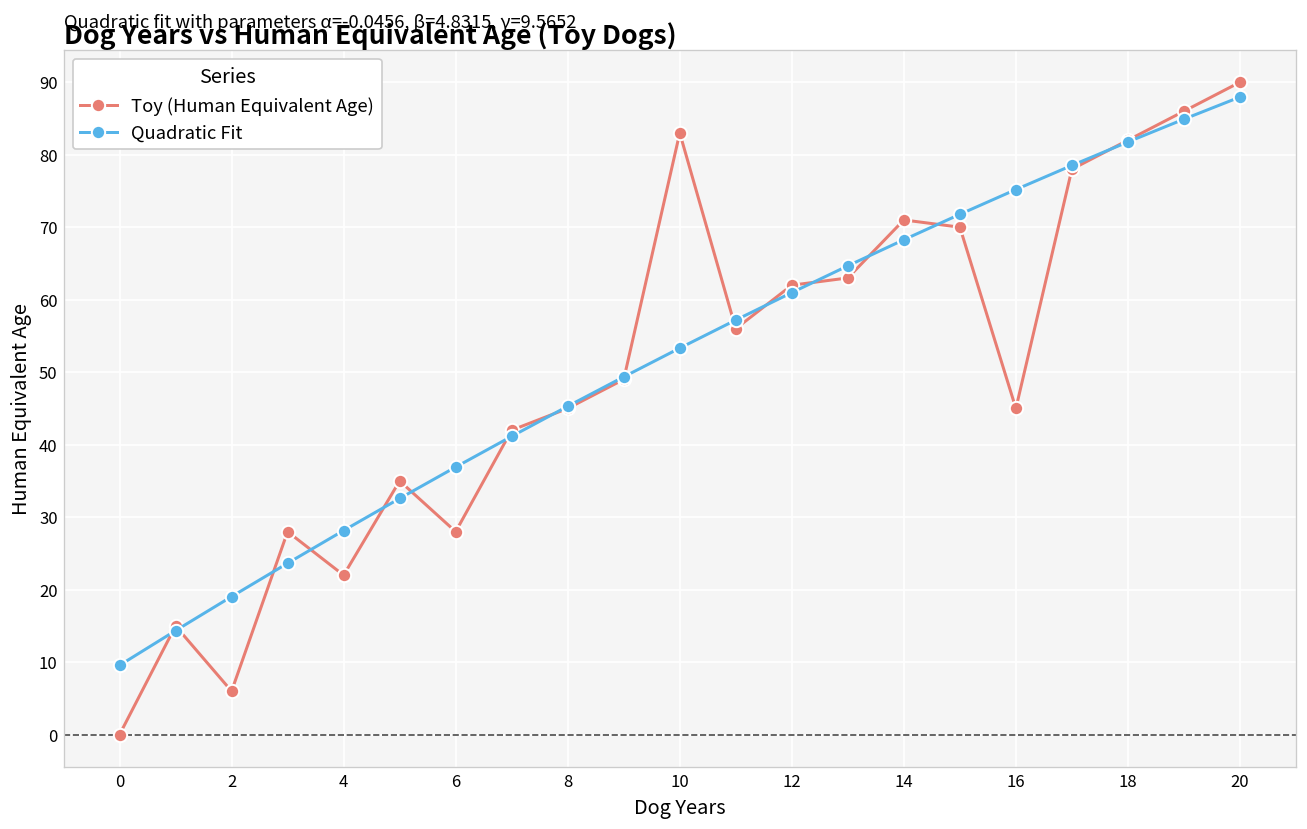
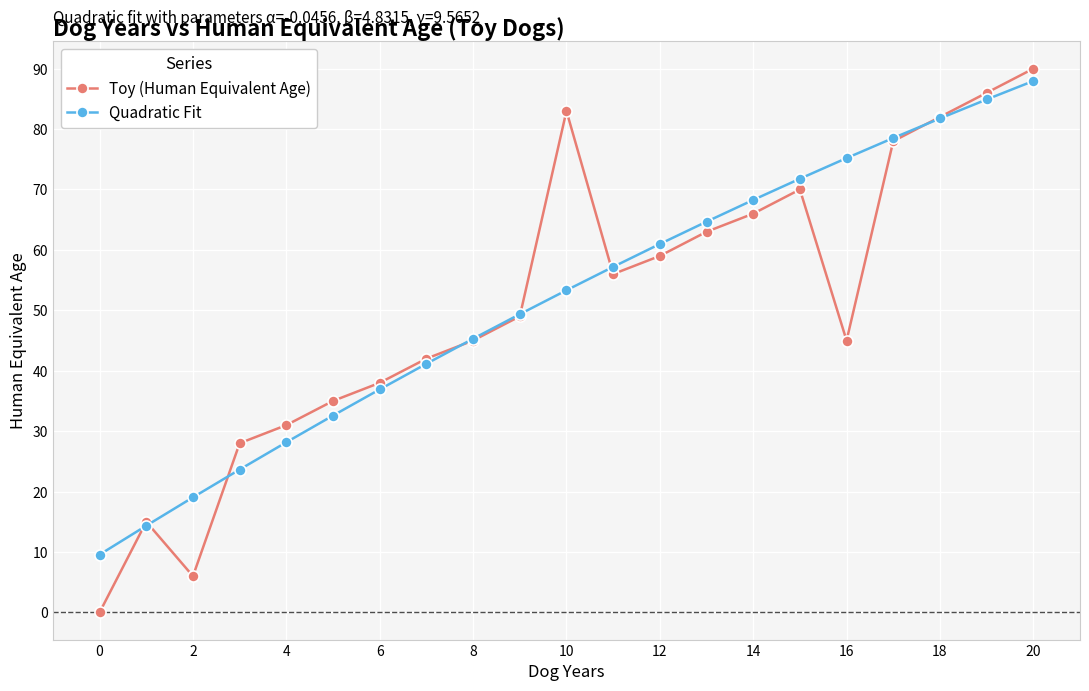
  {
    "Toy (Human Equivalent Age)": {
      "0": 0,
      "2": 6,
-     "4": 22,
-     "6": 28,
+     "4": 31,
+     "6": 38,
      "10": 83,
-     "12": 62,
-     "14": 71,
+     "12": 59,
+     "14": 66,
      "16": 45,
      "20": 90
    },
    "Quadratic Fit": {
      "0": 10,
      "2": 19,
      "4": 28,
      "6": 37,
      "10": 53,
      "12": 61,
      "14": 68,
      "16": 75,
      "20": 88
    }
  }
